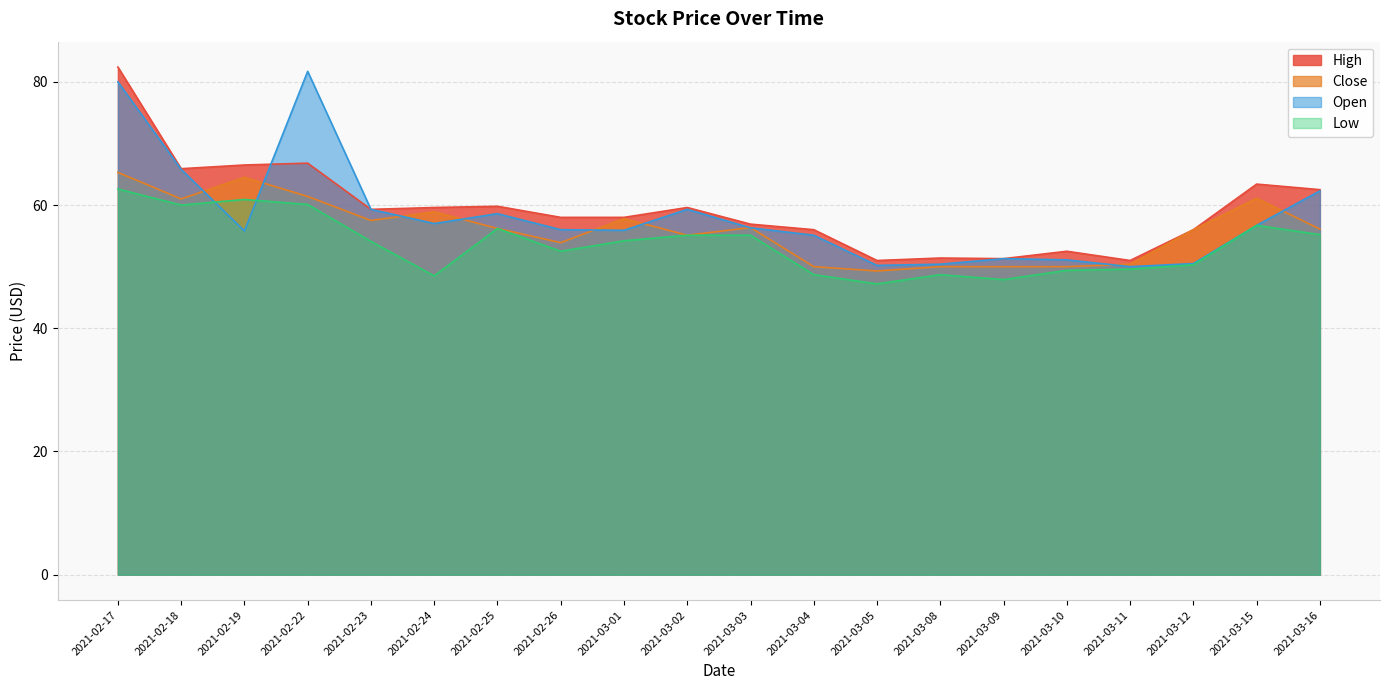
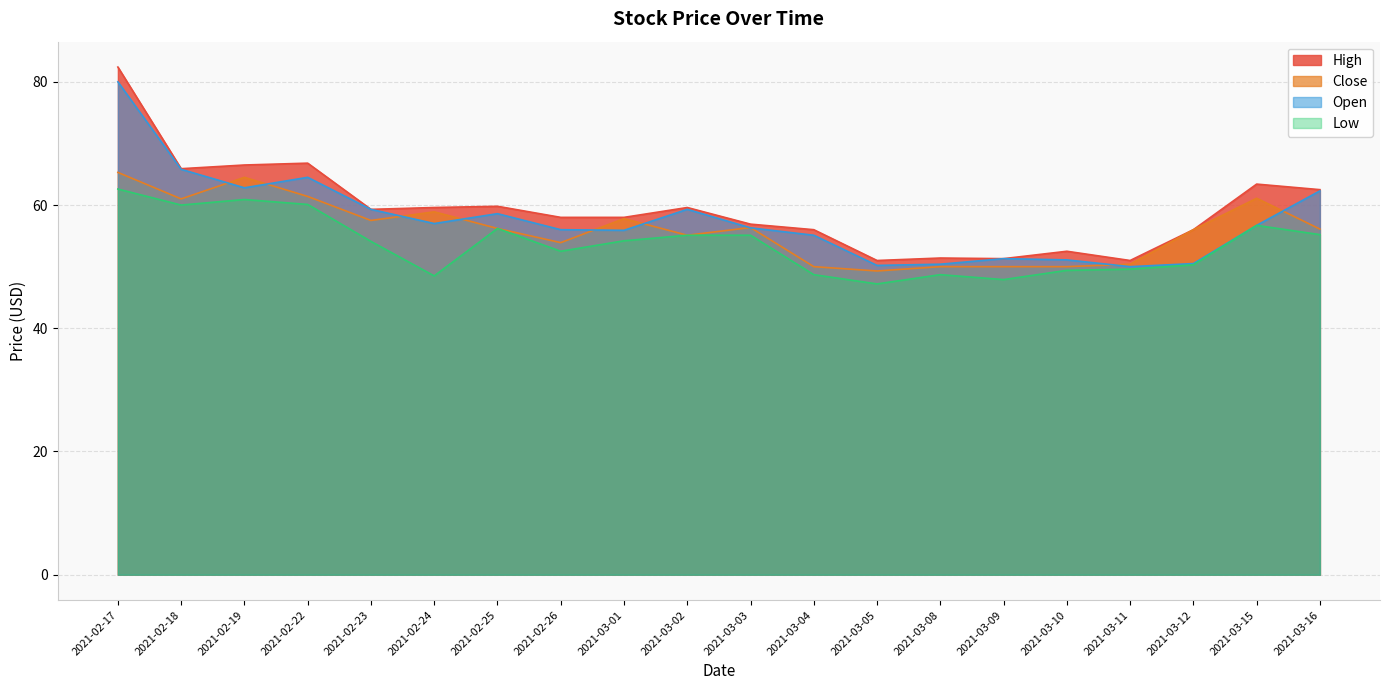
  {
    "Open": {
      "2021-02-17": 80,
-     "2021-02-19": 56,
-     "2021-02-22": 82,
+     "2021-02-19": 63,
+     "2021-02-22": 65,
      "2021-02-24": 57,
      "2021-02-25": 59,
      "2021-02-26": 56,
      "2021-03-01": 56,
      "2021-03-04": 55,
      "2021-03-05": 50,
      "2021-03-10": 51
    },
    "Low": {
      "2021-02-17": 63,
      "2021-02-18": 60,
      "2021-02-19": 61,
      "2021-02-22": 60,
      "2021-02-23": 54,
      "2021-02-24": 49,
      "2021-02-26": 53,
      "2021-03-01": 54,
      "2021-03-03": 55,
      "2021-03-04": 49,
      "2021-03-05": 47,
      "2021-03-08": 49,
      "2021-03-09": 48,
      "2021-03-10": 49,
      "2021-03-16": 55
    }
  }
